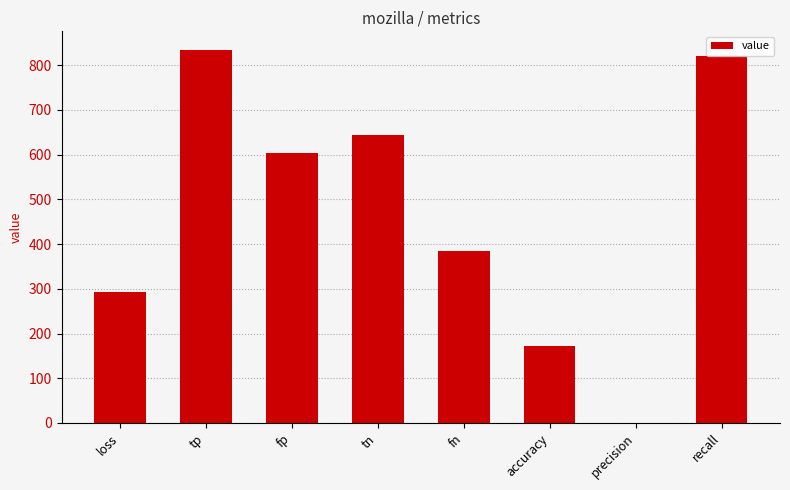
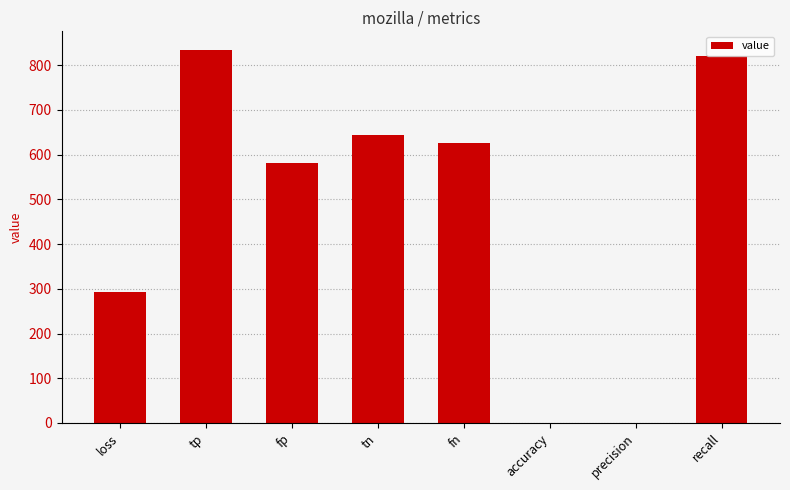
  {
    "loss": 290,
    "tp": 830,
-   "fp": 600,
+   "fp": 580,
    "tn": 640,
-   "fn": 390,
-   "accuracy": 170,
+   "fn": 630,
+   "accuracy": 0,
    "recall": 820
  }
